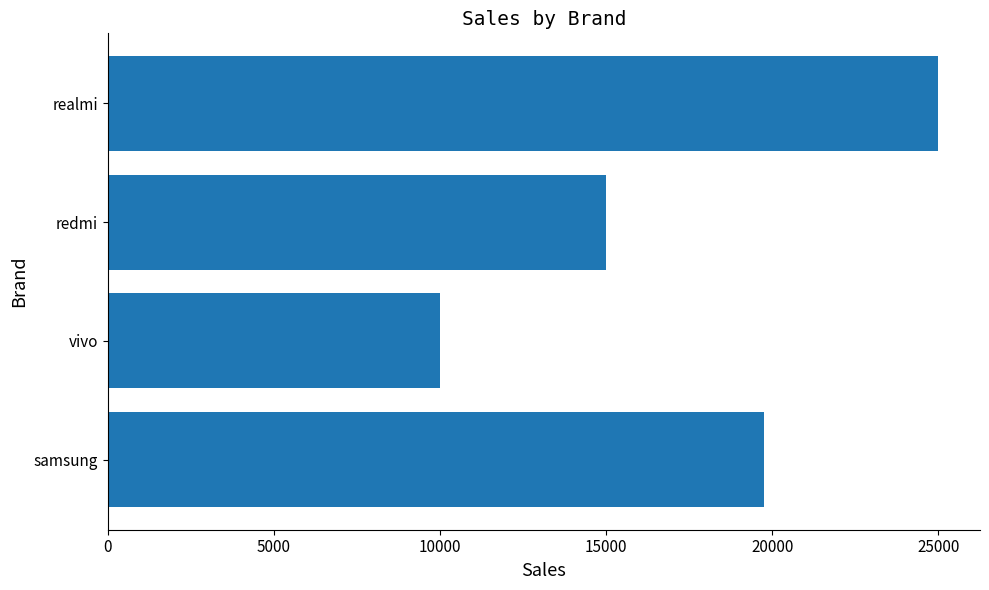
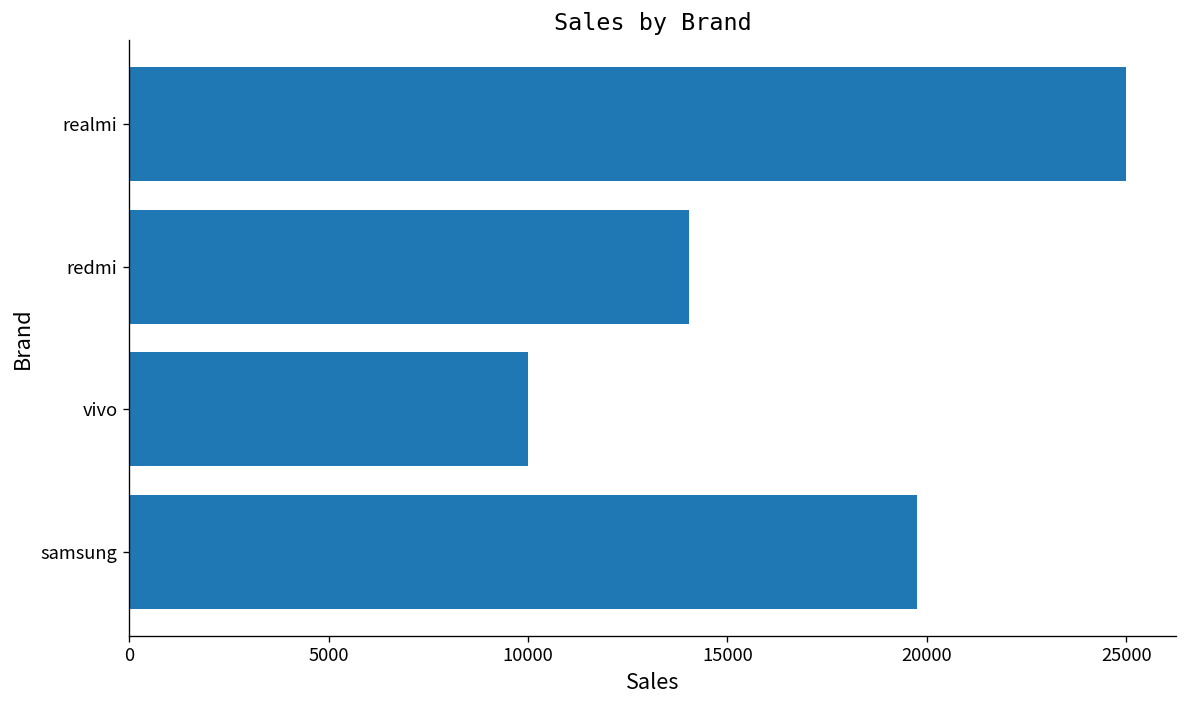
  {
    "realmi": 25000,
-   "redmi": 15000,
+   "redmi": 14000,
    "vivo": 10000,
    "samsung": 19700
  }
